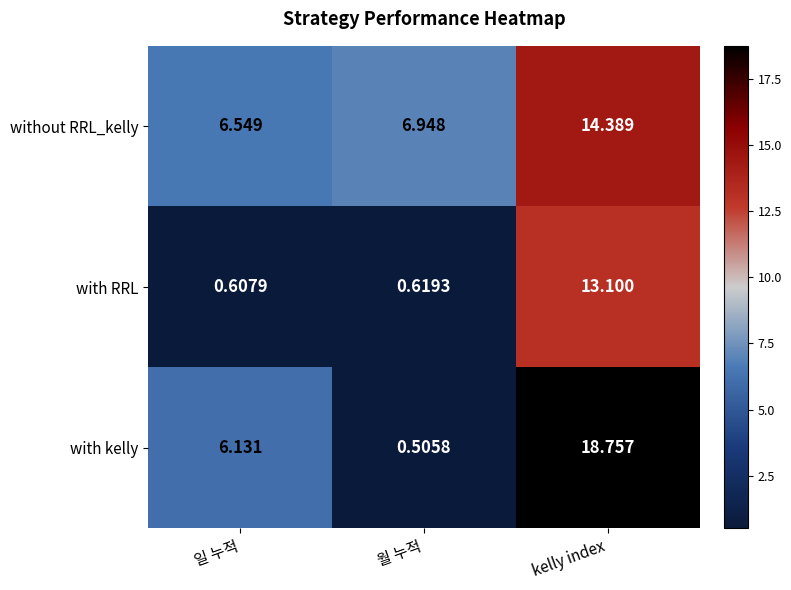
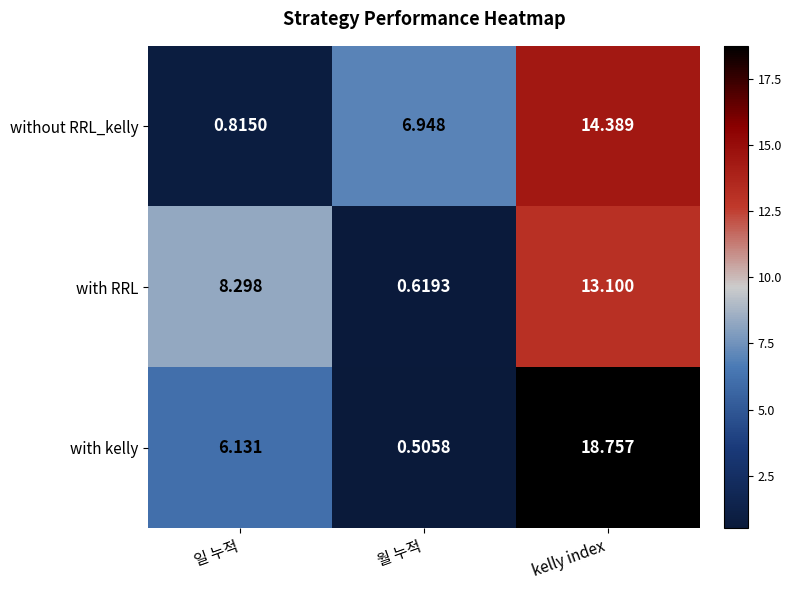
  {
    "without RRL_kelly": {
-     "일 누적": 6.549,
+     "일 누적": 0.8150,
      "월 누적": 6.948,
      "kelly index": 14.389
    },
    "with RRL": {
-     "일 누적": 0.6079,
+     "일 누적": 8.298,
      "월 누적": 0.6193,
      "kelly index": 13.100
    },
    "with kelly": {
      "일 누적": 6.131,
      "월 누적": 0.5058,
      "kelly index": 18.757
    }
  }
